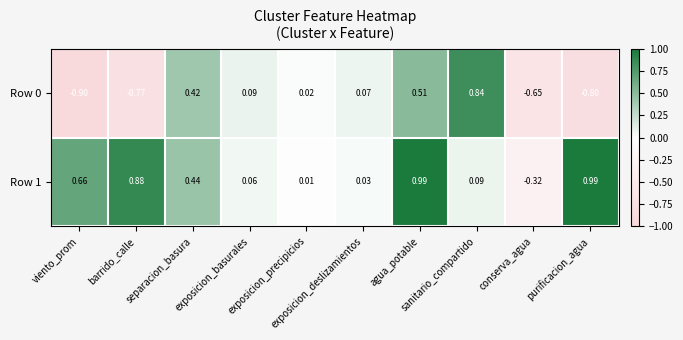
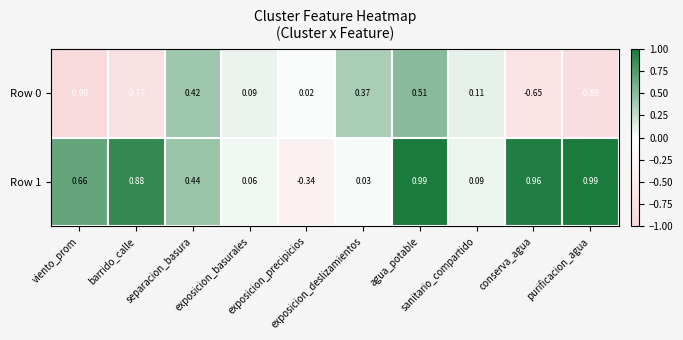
  {
    "Row 0": {
      "separacion_basura": 0.42,
      "exposicion_basurales": 0.09,
      "exposicion_precipicios": 0.02,
-     "exposicion_deslizamientos": 0.07,
+     "exposicion_deslizamientos": 0.37,
      "agua_potable": 0.51,
-     "sanitario_compartido": 0.84,
+     "sanitario_compartido": 0.11,
      "conserva_agua": -0.65
    },
    "Row 1": {
      "viento_prom": 0.66,
      "barrido_calle": 0.88,
      "separacion_basura": 0.44,
      "exposicion_basurales": 0.06,
-     "exposicion_precipicios": 0.01,
+     "exposicion_precipicios": -0.34,
      "exposicion_deslizamientos": 0.03,
      "agua_potable": 0.99,
      "sanitario_compartido": 0.09,
-     "conserva_agua": -0.32,
+     "conserva_agua": 0.96,
      "purificacion_agua": 0.99
    }
  }
